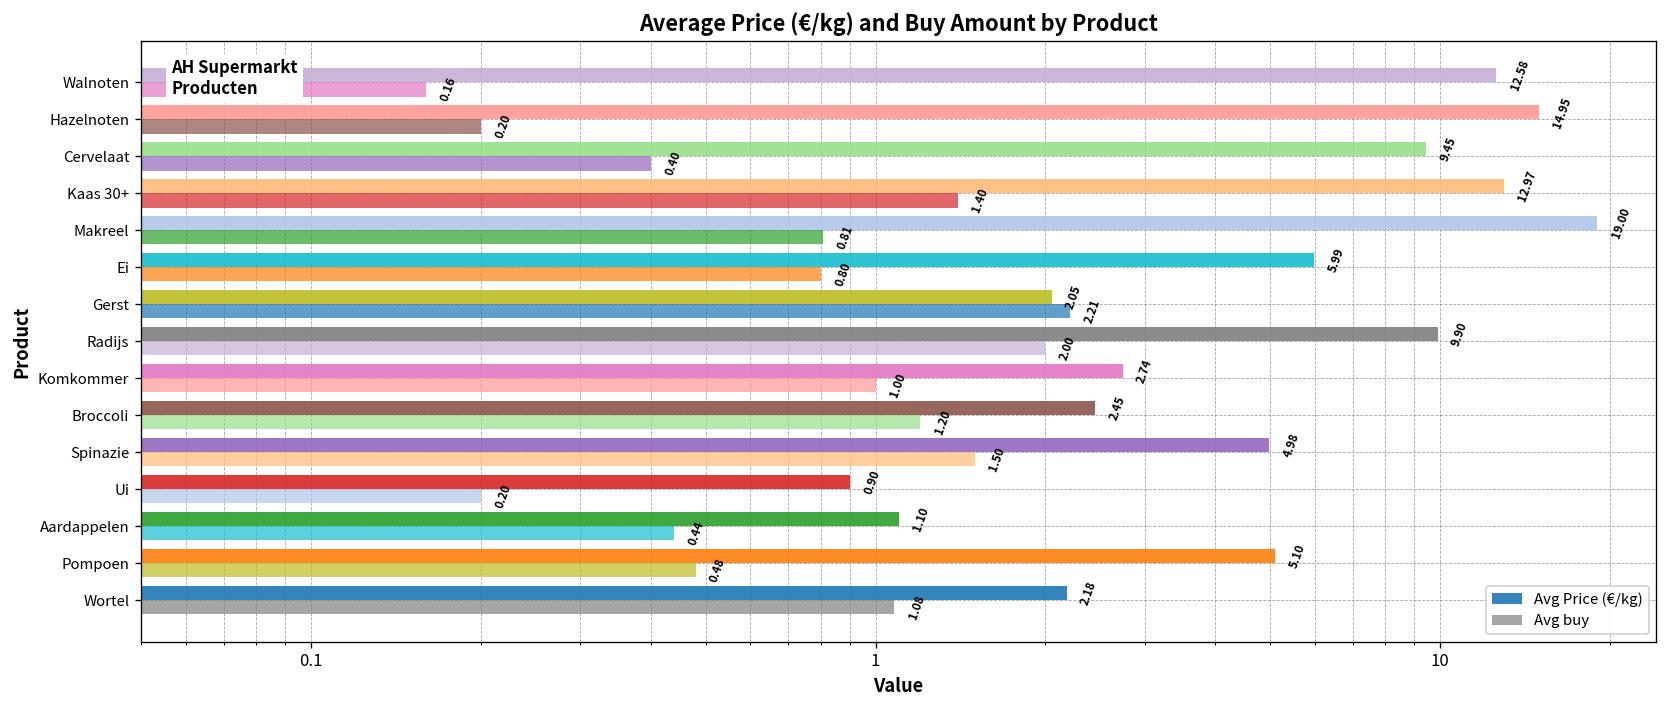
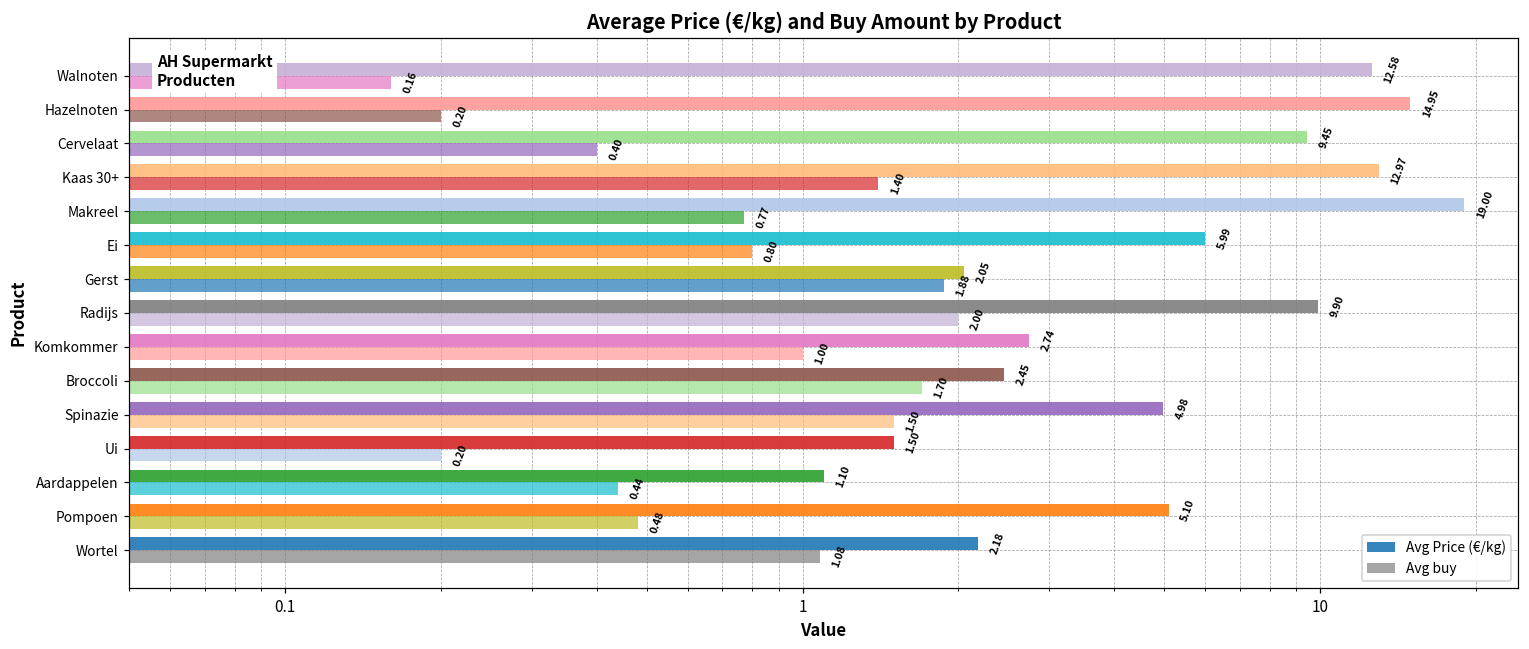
  {
    "Avg Price (€/kg)": {
      "Walnoten": 12.58,
      "Hazelnoten": 14.95,
      "Cervelaat": 9.45,
      "Kaas 30+": 12.97,
      "Makreel": 19.00,
      "Ei": 5.99,
      "Gerst": 2.05,
      "Radijs": 9.90,
      "Komkommer": 2.74,
      "Broccoli": 2.45,
      "Spinazie": 4.98,
-     "Ui": 0.90,
+     "Ui": 1.50,
      "Aardappelen": 1.10,
      "Pompoen": 5.10,
      "Wortel": 2.18
    },
    "Avg buy": {
      "Walnoten": 0.16,
      "Hazelnoten": 0.20,
      "Cervelaat": 0.40,
      "Kaas 30+": 1.40,
-     "Makreel": 0.81,
+     "Makreel": 0.77,
      "Ei": 0.80,
-     "Gerst": 2.21,
+     "Gerst": 1.88,
      "Radijs": 2.00,
      "Komkommer": 1.00,
-     "Broccoli": 1.20,
+     "Broccoli": 1.70,
      "Ui": 0.20,
      "Aardappelen": 0.44,
      "Pompoen": 0.48,
      "Wortel": 1.08
    }
  }
